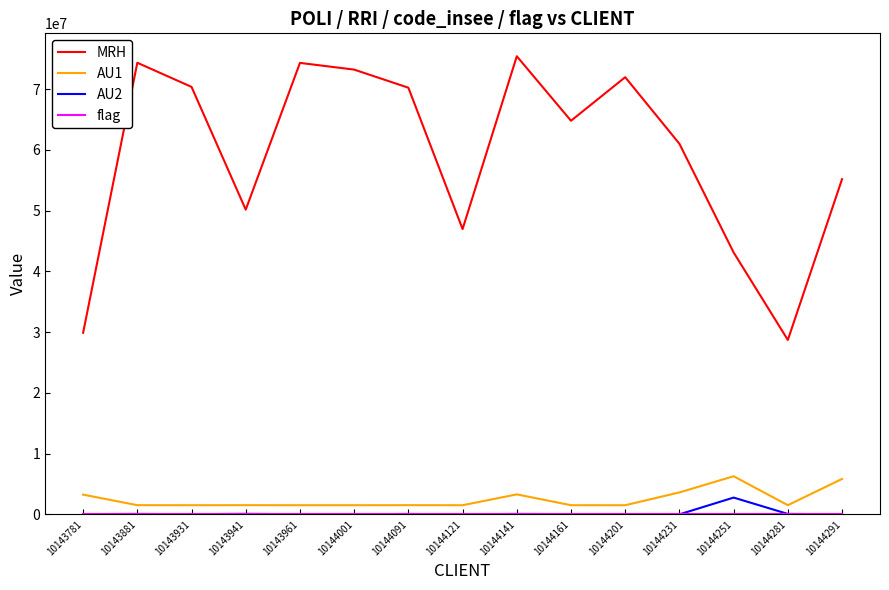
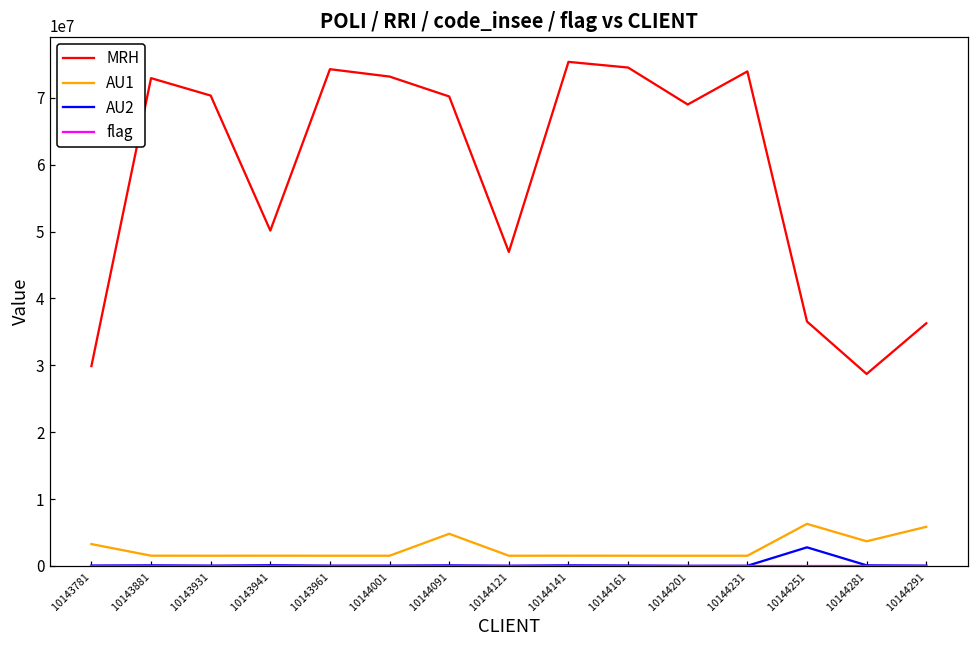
  {
    "MRH": {
      "10143781": 30000000,
-     "10143881": 74000000,
+     "10143881": 73000000,
      "10143931": 70000000,
      "10143941": 50000000,
      "10143961": 74000000,
      "10144001": 73000000,
      "10144091": 70000000,
      "10144121": 47000000,
      "10144141": 75000000,
-     "10144161": 65000000,
-     "10144201": 72000000,
-     "10144231": 61000000,
-     "10144251": 43000000,
+     "10144161": 75000000,
+     "10144201": 69000000,
+     "10144231": 74000000,
+     "10144251": 37000000,
      "10144281": 29000000,
-     "10144291": 55000000
+     "10144291": 36000000
    },
    "AU1": {
      "10143781": 3000000,
      "10143881": 2000000,
      "10143931": 2000000,
      "10143941": 2000000,
      "10143961": 2000000,
      "10144001": 2000000,
-     "10144091": 2000000,
+     "10144091": 5000000,
      "10144121": 2000000,
-     "10144141": 3000000,
+     "10144141": 2000000,
      "10144161": 2000000,
      "10144201": 2000000,
-     "10144231": 4000000,
+     "10144231": 2000000,
      "10144251": 6000000,
-     "10144281": 2000000,
+     "10144281": 4000000,
      "10144291": 6000000
    },
    "AU2": {
      "10144251": 3000000
    },
    "flag": {
      "10144251": 0
    }
  }
